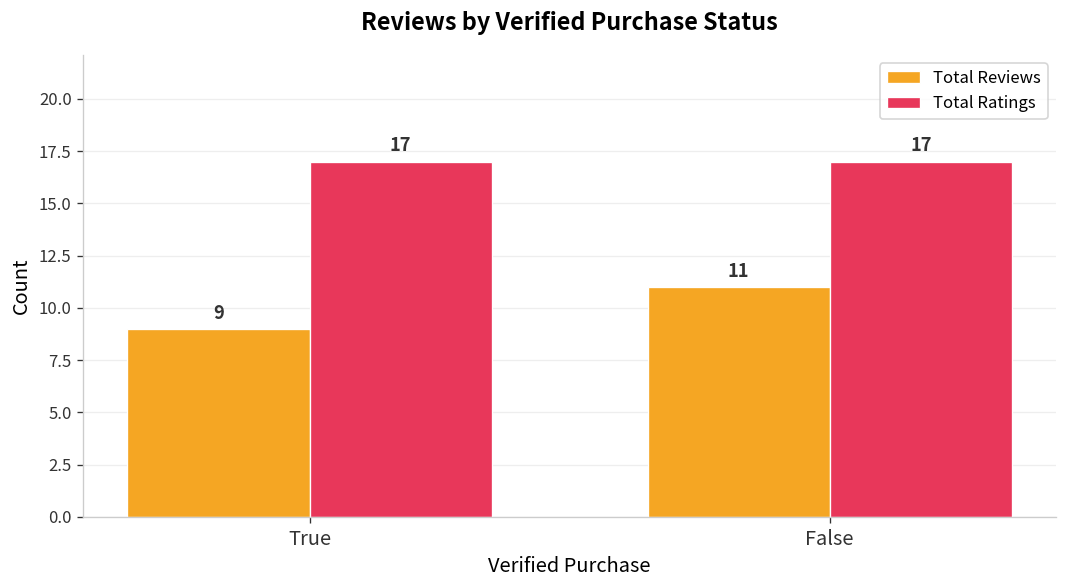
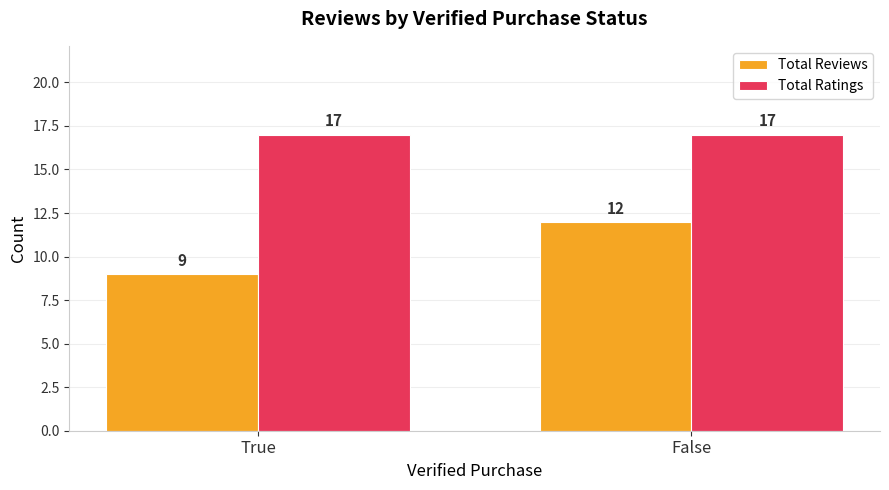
  {
    "Total Reviews": {
      "True": 9,
-     "False": 11
+     "False": 12
    },
    "Total Ratings": {
      "True": 17,
      "False": 17
    }
  }
